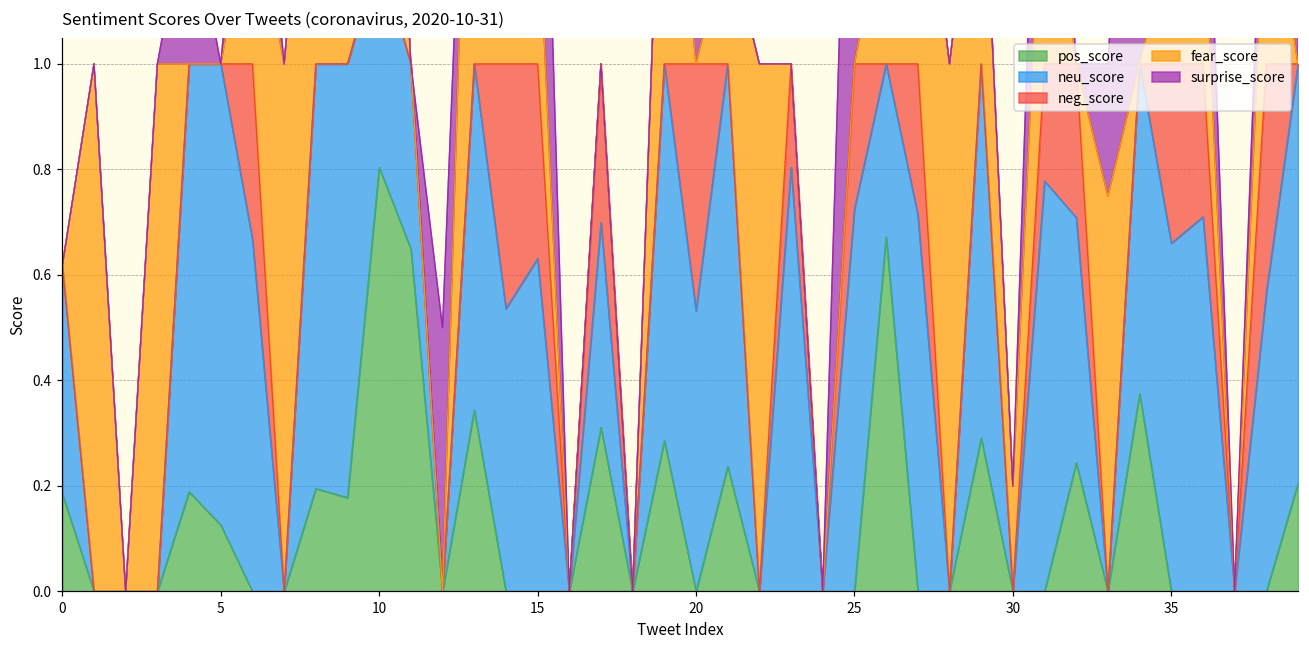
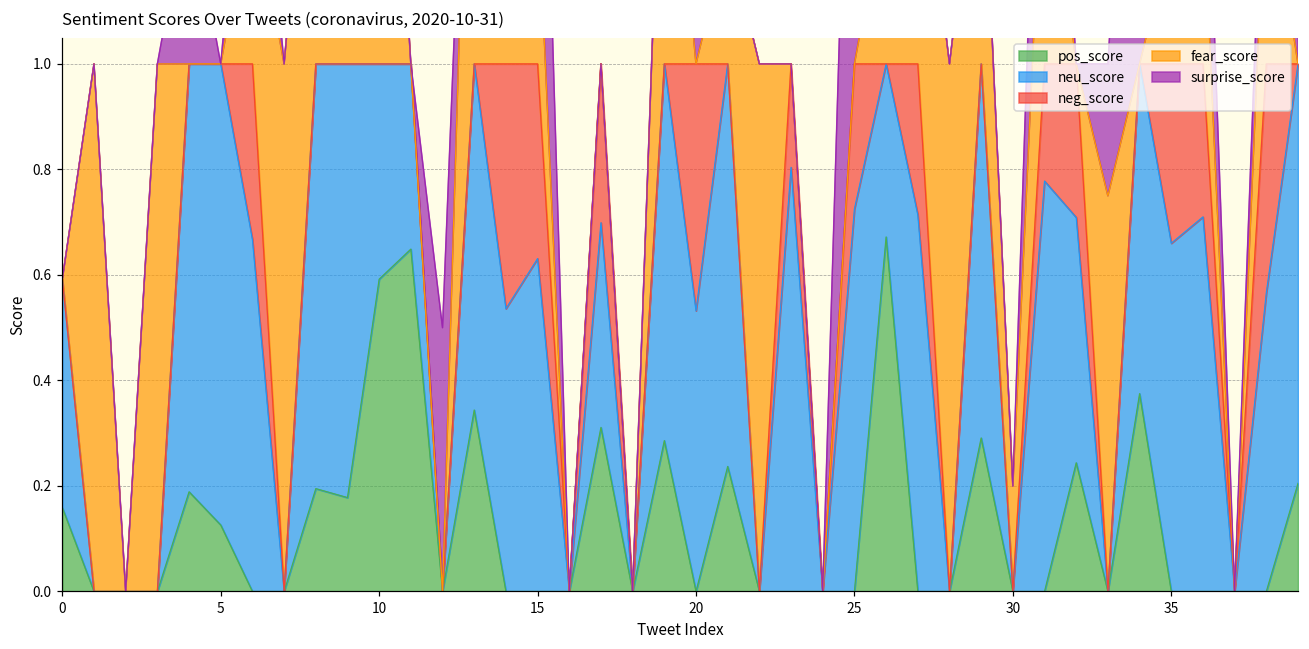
  {
    "pos_score": {
-     "0": 0.19,
+     "0": 0.16,
      "5": 0.13,
-     "10": 0.80,
+     "10": 0.59,
      "15": 0.00,
      "20": 0.00,
      "25": 0.00,
      "35": 0.00
    },
    "neu_score": {
      "15": 0.63,
      "20": 0.53,
      "25": 0.73,
      "35": 0.66
    },
    "neg_score": {
      "15": 1.00
    }
  }
